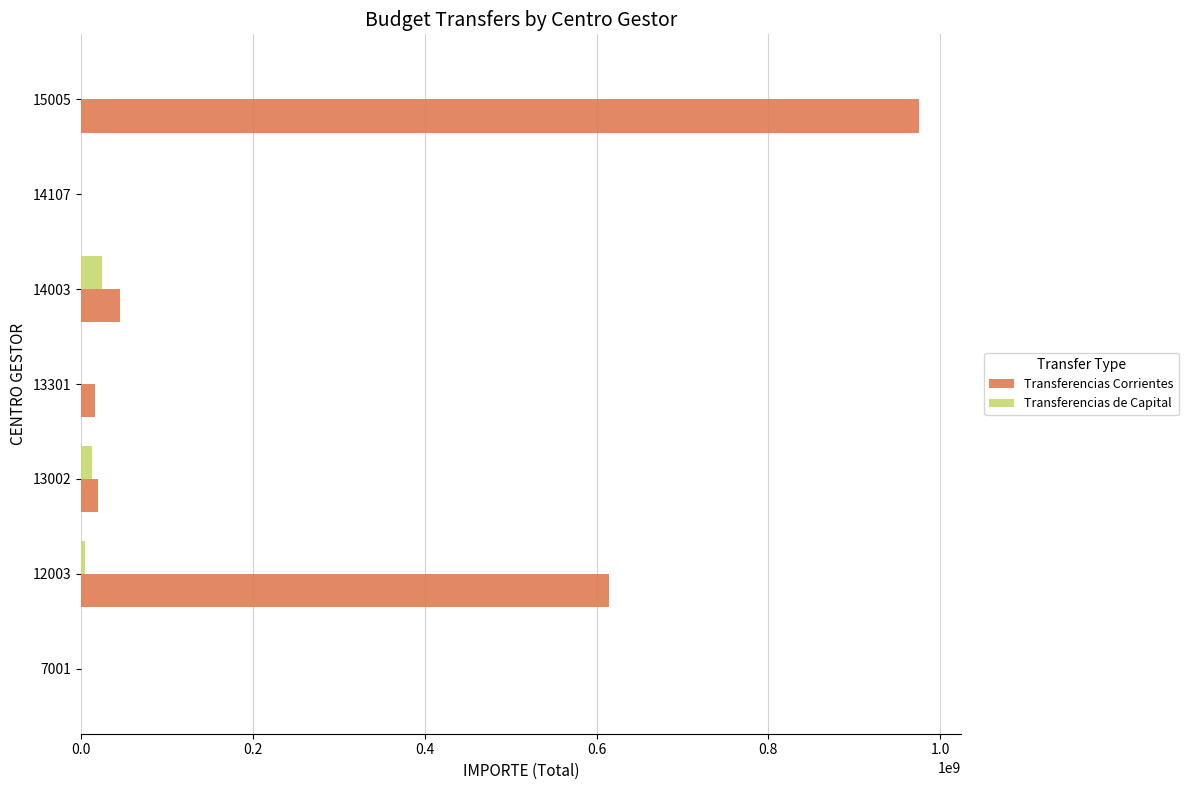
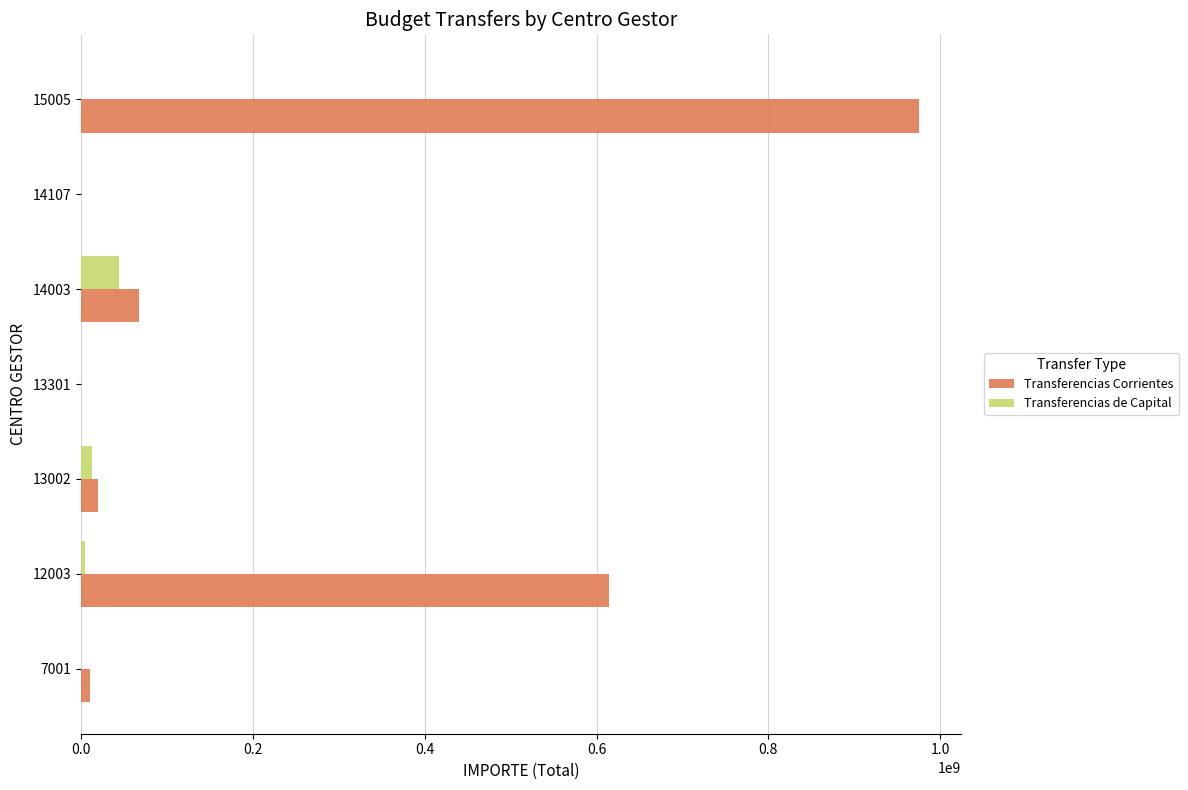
  {
    "Transferencias Corrientes": {
      "15005": 970000000,
-     "14003": 50000000,
-     "13301": 20000000,
+     "14003": 70000000,
+     "13301": 0,
      "13002": 20000000,
      "12003": 610000000,
-     "7001": 0
+     "7001": 10000000
    },
    "Transferencias de Capital": {
      "15005": 0,
      "14107": 0,
-     "14003": 20000000,
+     "14003": 40000000,
      "13301": 0,
      "13002": 10000000,
      "12003": 0,
      "7001": 0
    }
  }
